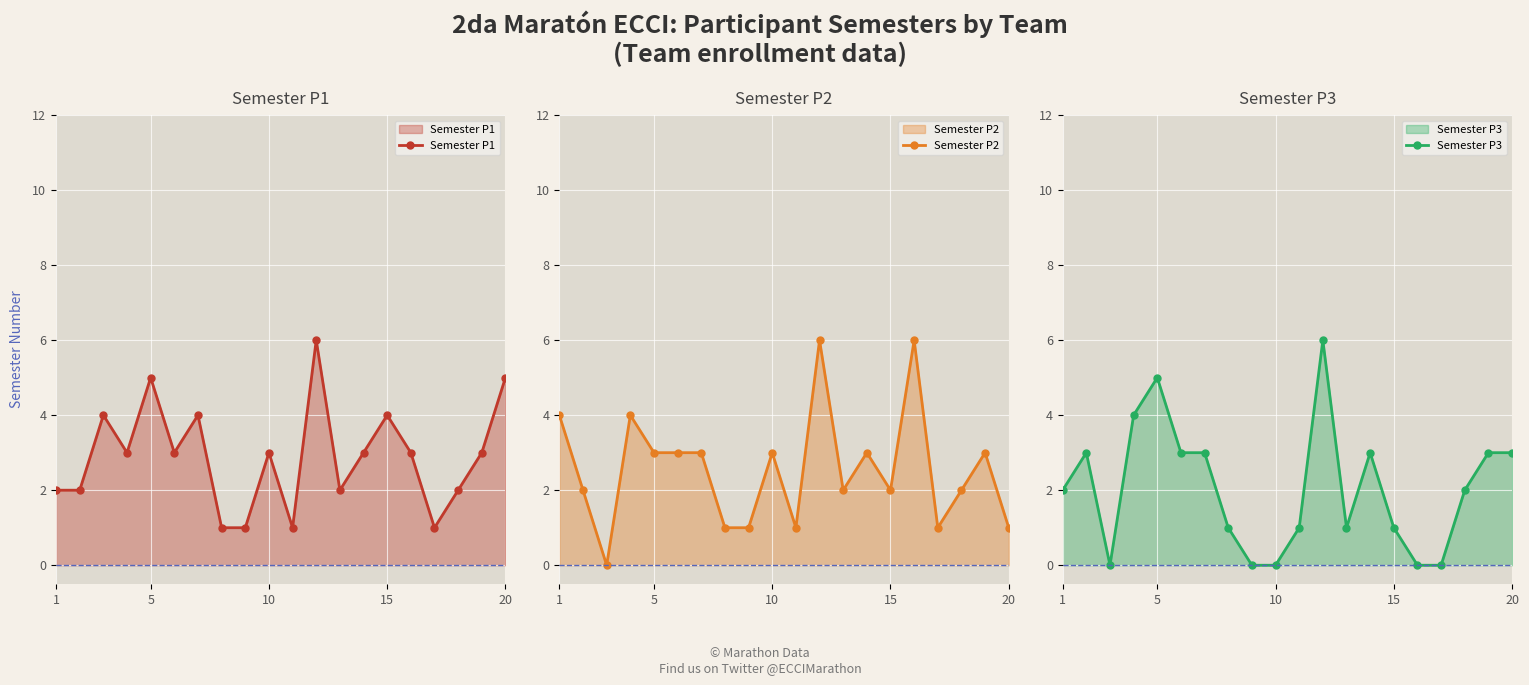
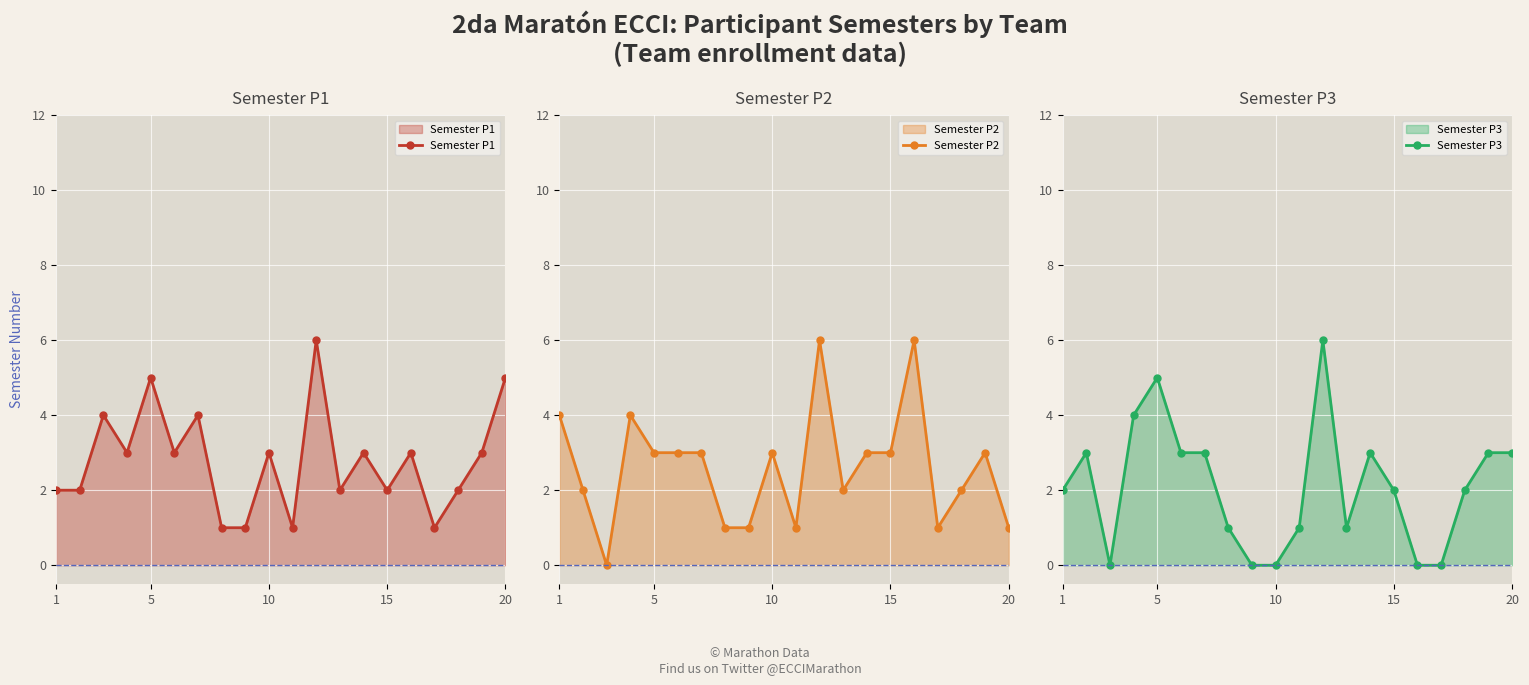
  {
    "Semester P1": {
      "1": 2,
      "5": 5,
      "10": 3,
-     "15": 4,
+     "15": 2,
      "20": 5
    },
    "Semester P2": {
      "1": 4,
      "5": 3,
      "10": 3,
-     "15": 2,
+     "15": 3,
      "20": 1
    },
    "Semester P3": {
      "1": 2,
      "5": 5,
      "10": 0,
-     "15": 1,
+     "15": 2,
      "20": 3
    }
  }
